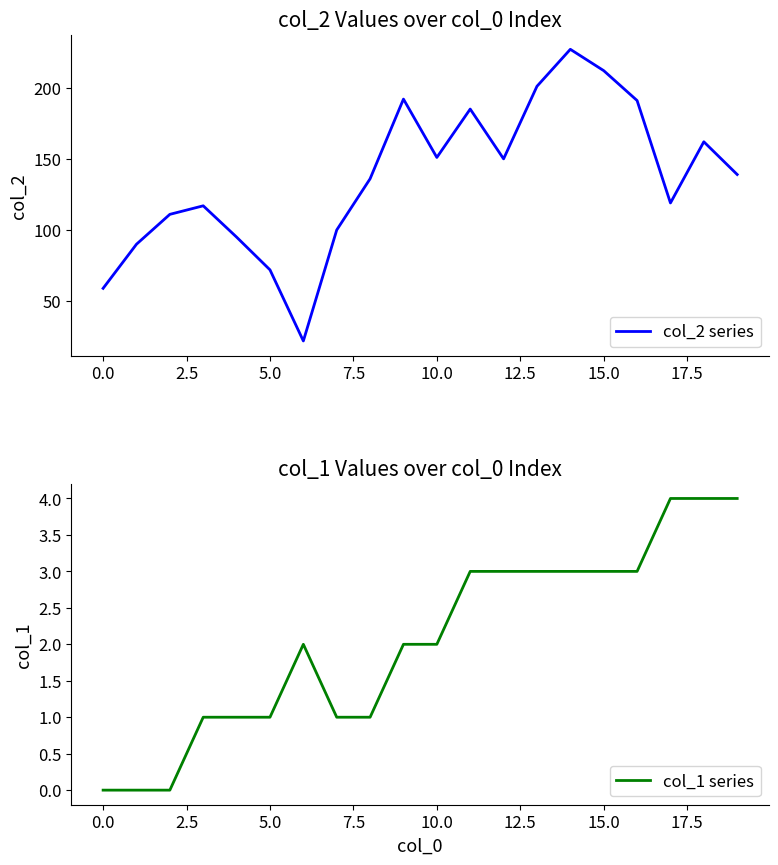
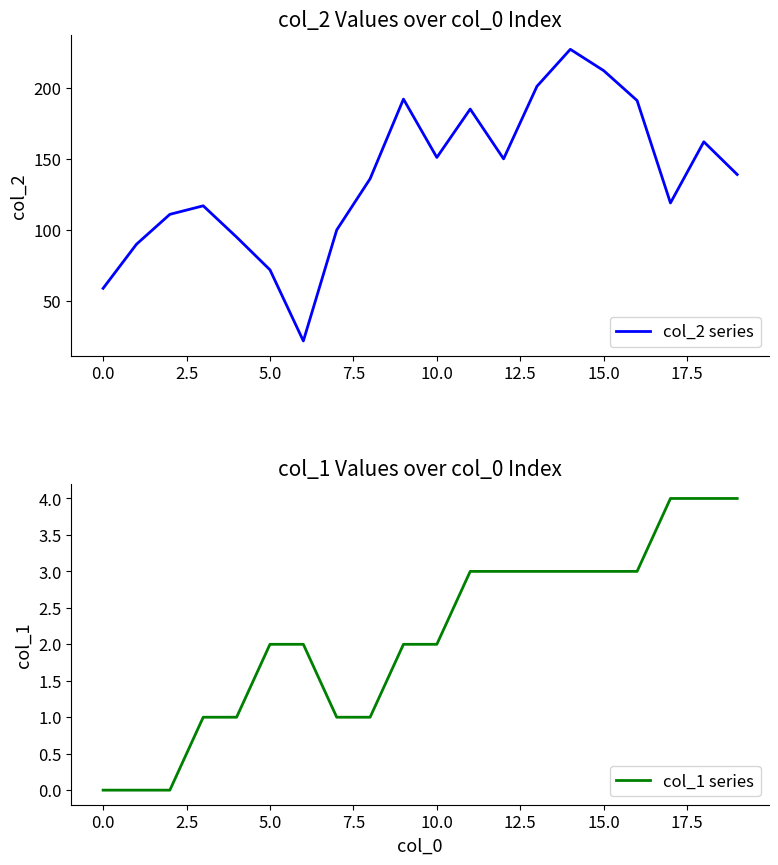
  {
    "col_2 Values over col_0 Index": {
      "0.0": 59,
      "5.0": 72,
      "10.0": 151,
      "15.0": 212
    },
    "col_1 Values over col_0 Index": {
      "0.0": 0,
-     "5.0": 1,
+     "5.0": 2,
      "10.0": 2,
      "15.0": 3
    }
  }
